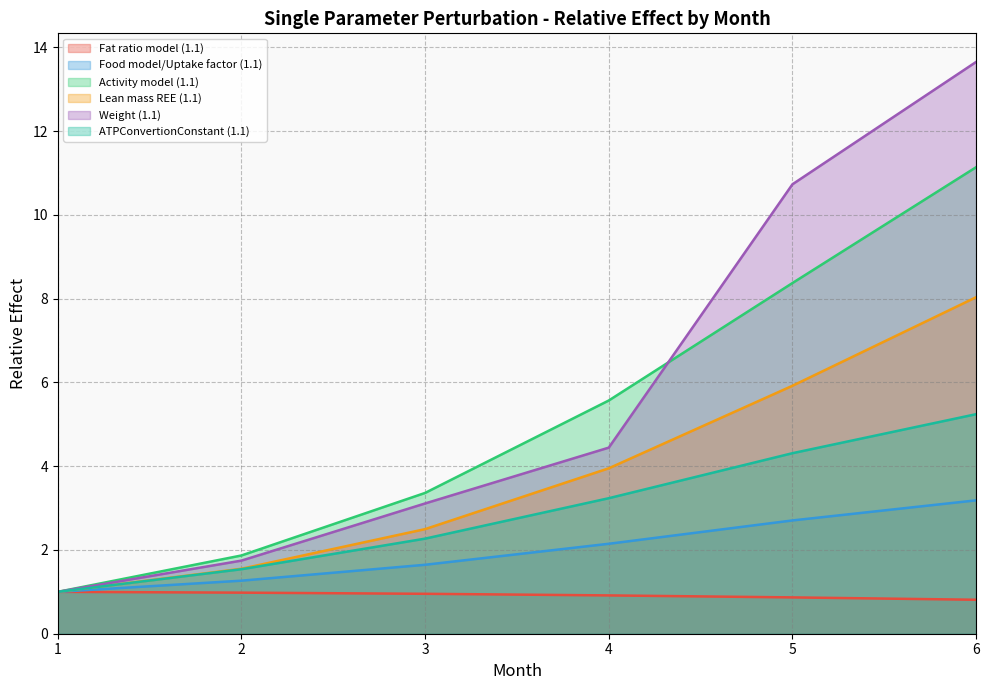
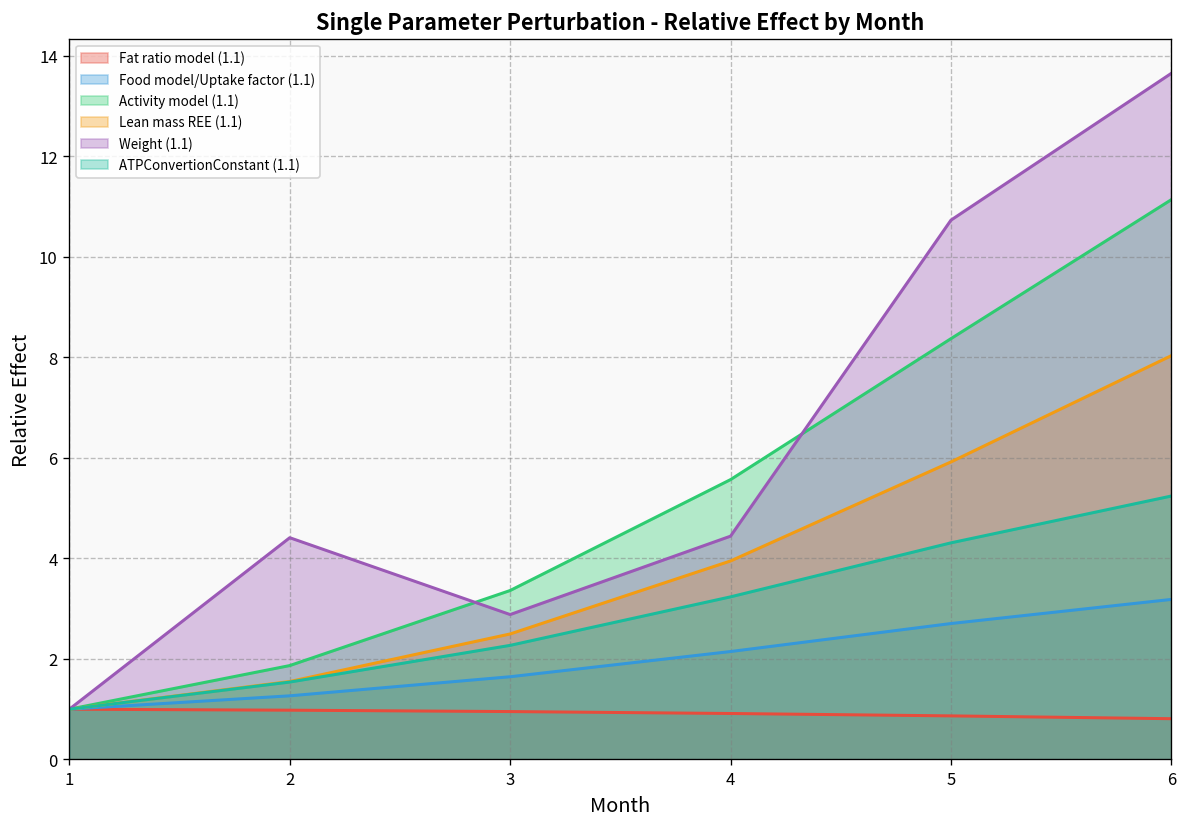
  {
    "Weight (1.1)": {
-     "2": 1.7,
-     "3": 3.1,
+     "2": 4.4,
+     "3": 2.9,
      "4": 4.4,
      "5": 10.7,
      "6": 13.7
    }
  }
